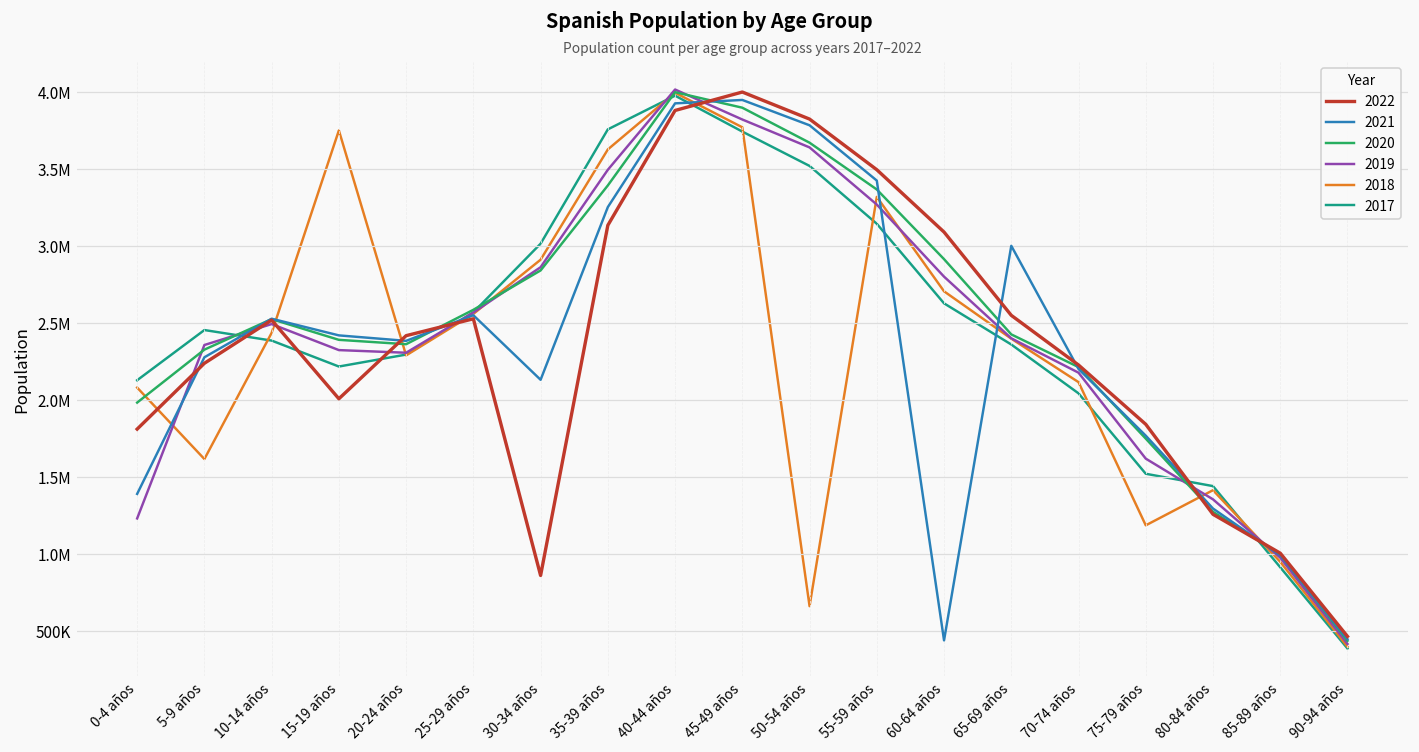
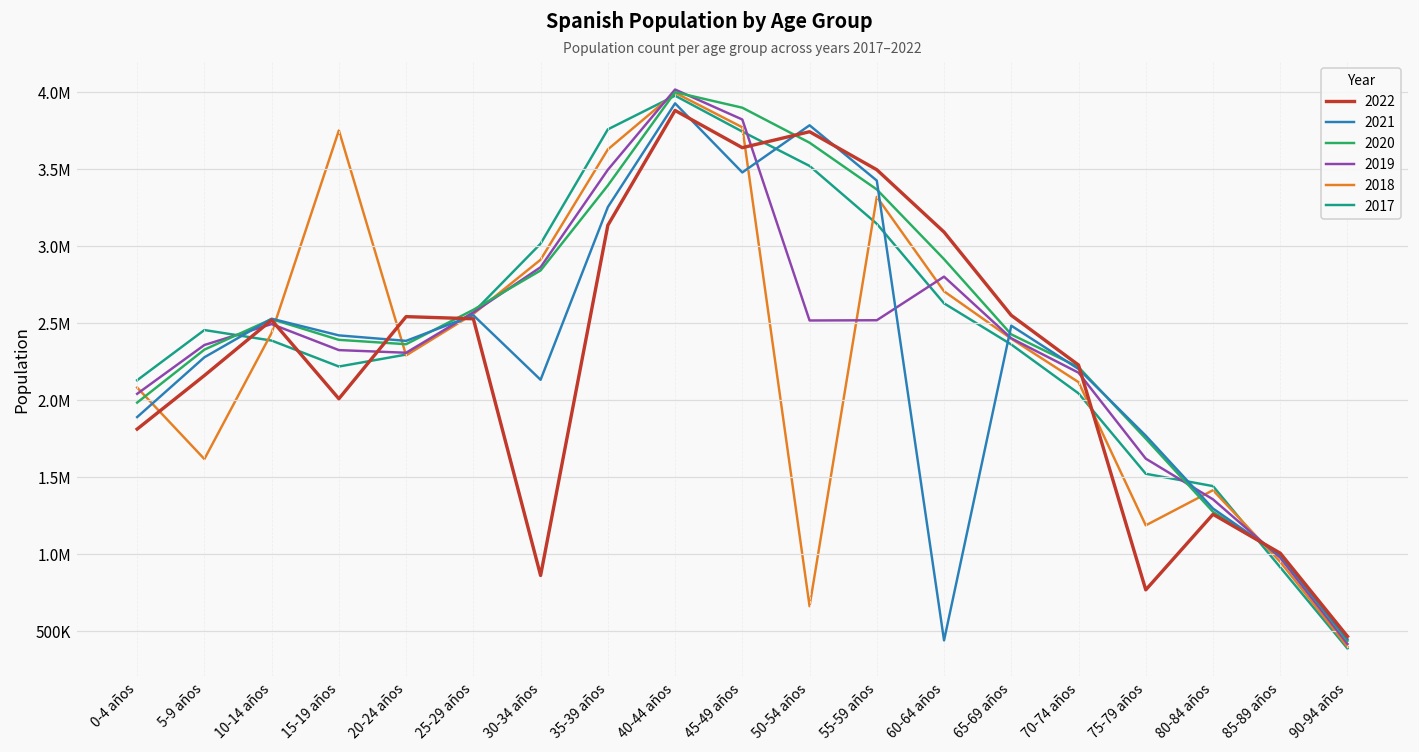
  {
    "2022": {
      "0-4 años": 1810000,
-     "5-9 años": 2240000,
+     "5-9 años": 2160000,
      "15-19 años": 2010000,
-     "20-24 años": 2420000,
+     "20-24 años": 2540000,
      "25-29 años": 2530000,
      "30-34 años": 860000,
      "35-39 años": 3130000,
      "40-44 años": 3880000,
-     "45-49 años": 4000000,
-     "50-54 años": 3820000,
+     "45-49 años": 3640000,
+     "50-54 años": 3740000,
      "55-59 años": 3490000,
      "60-64 años": 3090000,
      "65-69 años": 2550000,
-     "75-79 años": 1840000
+     "75-79 años": 770000
    },
    "2021": {
-     "0-4 años": 1390000,
+     "0-4 años": 1890000,
      "5-9 años": 2280000,
      "15-19 años": 2420000,
      "20-24 años": 2380000,
      "30-34 años": 2130000,
      "35-39 años": 3250000,
      "40-44 años": 3920000,
-     "45-49 años": 3950000,
+     "45-49 años": 3480000,
      "50-54 años": 3780000,
      "55-59 años": 3420000,
      "60-64 años": 440000,
-     "65-69 años": 3000000,
+     "65-69 años": 2480000,
      "75-79 años": 1770000,
      "80-84 años": 1290000
    },
    "2019": {
-     "0-4 años": 1230000,
+     "0-4 años": 2040000,
      "5-9 años": 2360000,
      "10-14 años": 2490000,
      "15-19 años": 2320000,
      "30-34 años": 2860000,
      "35-39 años": 3490000,
      "45-49 años": 3820000,
-     "50-54 años": 3640000,
-     "55-59 años": 3270000,
+     "50-54 años": 2510000,
+     "55-59 años": 2520000,
      "60-64 años": 2800000,
      "70-74 años": 2180000,
      "75-79 años": 1620000,
      "80-84 años": 1350000
    },
    "2018": {
      "0-4 años": 2080000,
      "5-9 años": 1620000,
      "10-14 años": 2430000,
      "15-19 años": 3750000,
      "30-34 años": 2910000,
      "35-39 años": 3620000,
      "45-49 años": 3770000,
      "50-54 años": 660000,
      "55-59 años": 3320000,
      "60-64 años": 2700000,
      "70-74 años": 2110000,
      "75-79 años": 1190000,
      "80-84 años": 1410000,
      "85-89 años": 950000
    }
  }
